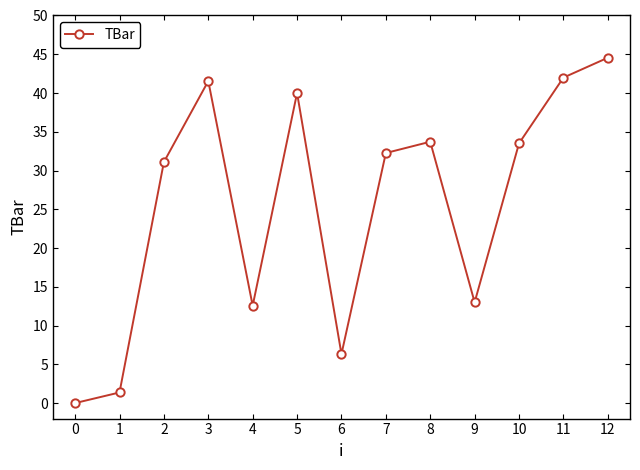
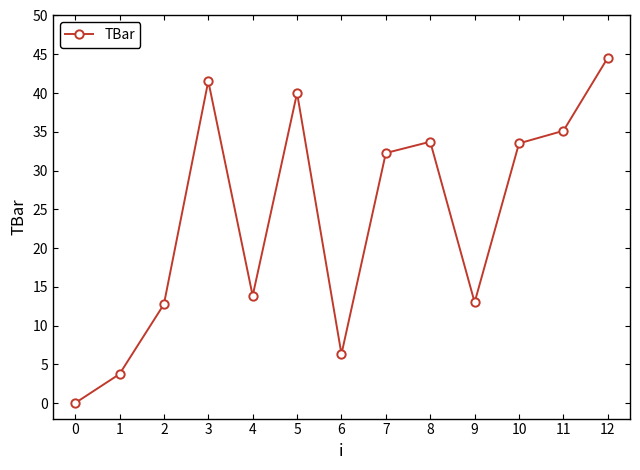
  {
    "0": 0,
-   "1": 1,
-   "2": 31,
+   "1": 4,
+   "2": 13,
    "3": 42,
-   "4": 13,
+   "4": 14,
    "5": 40,
    "6": 6,
    "7": 32,
    "8": 34,
    "9": 13,
    "10": 34,
-   "11": 42,
+   "11": 35,
    "12": 45
  }
